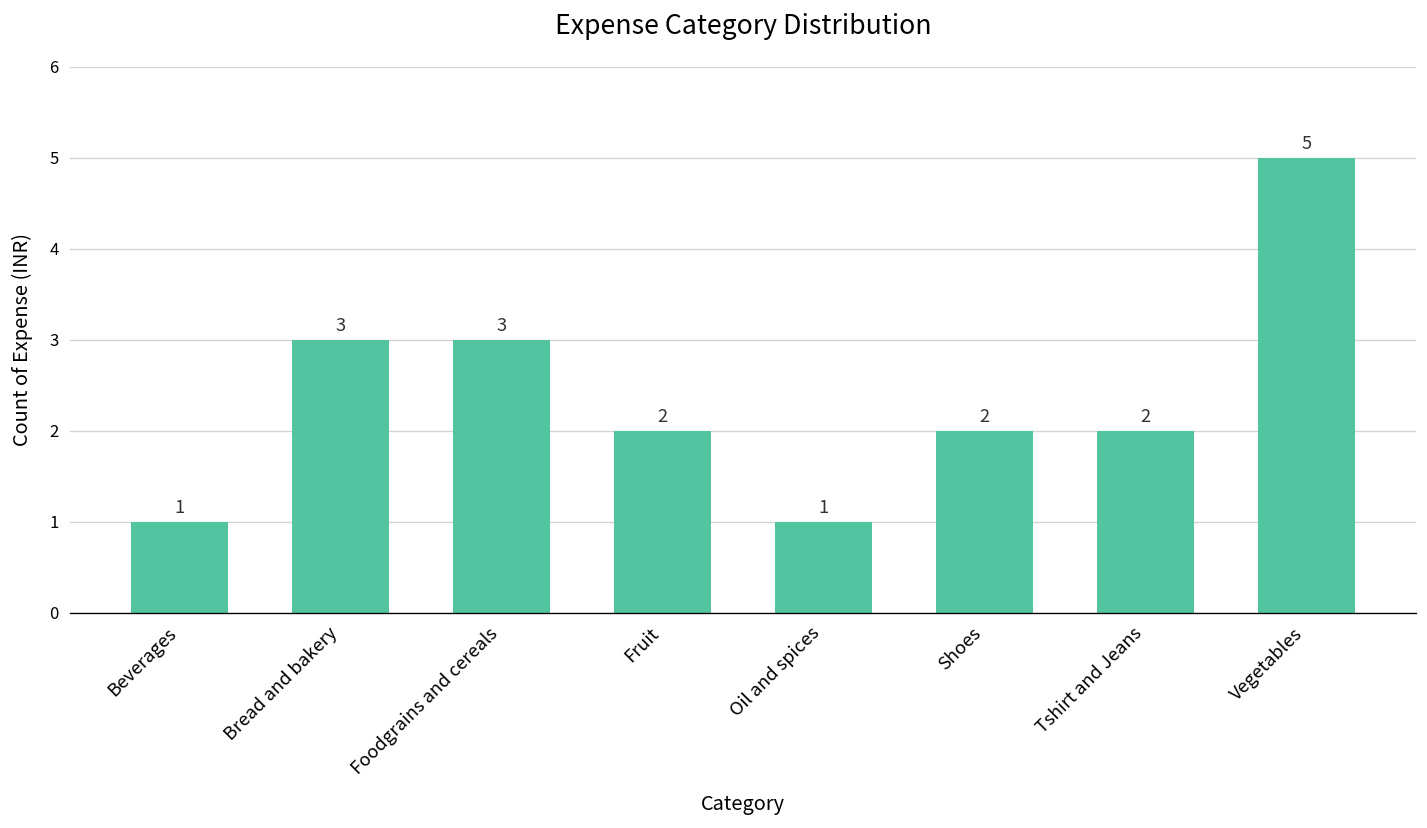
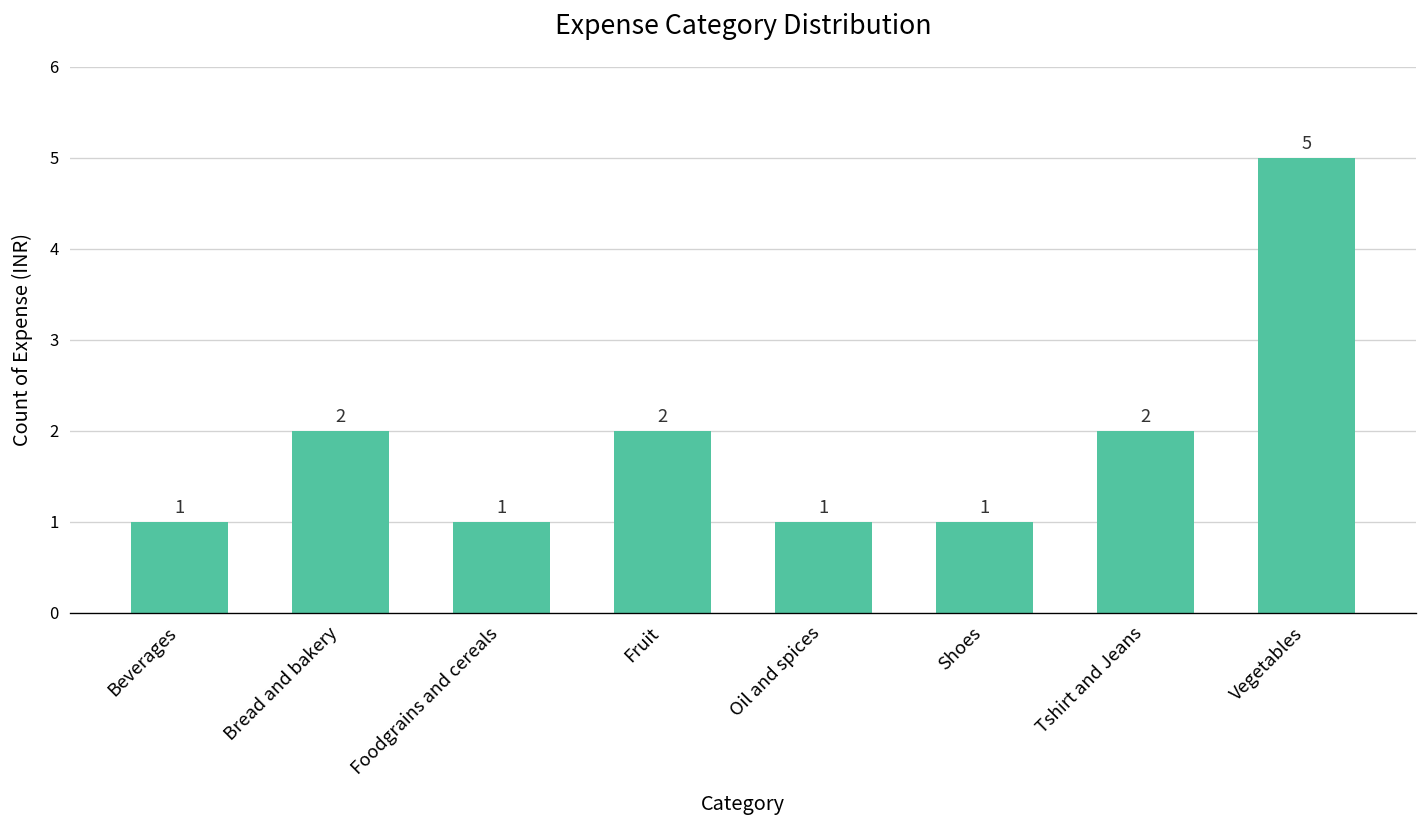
  {
    "Beverages": 1,
-   "Bread and bakery": 3,
-   "Foodgrains and cereals": 3,
+   "Bread and bakery": 2,
+   "Foodgrains and cereals": 1,
    "Fruit": 2,
    "Oil and spices": 1,
-   "Shoes": 2,
+   "Shoes": 1,
    "Tshirt and Jeans": 2,
    "Vegetables": 5
  }
